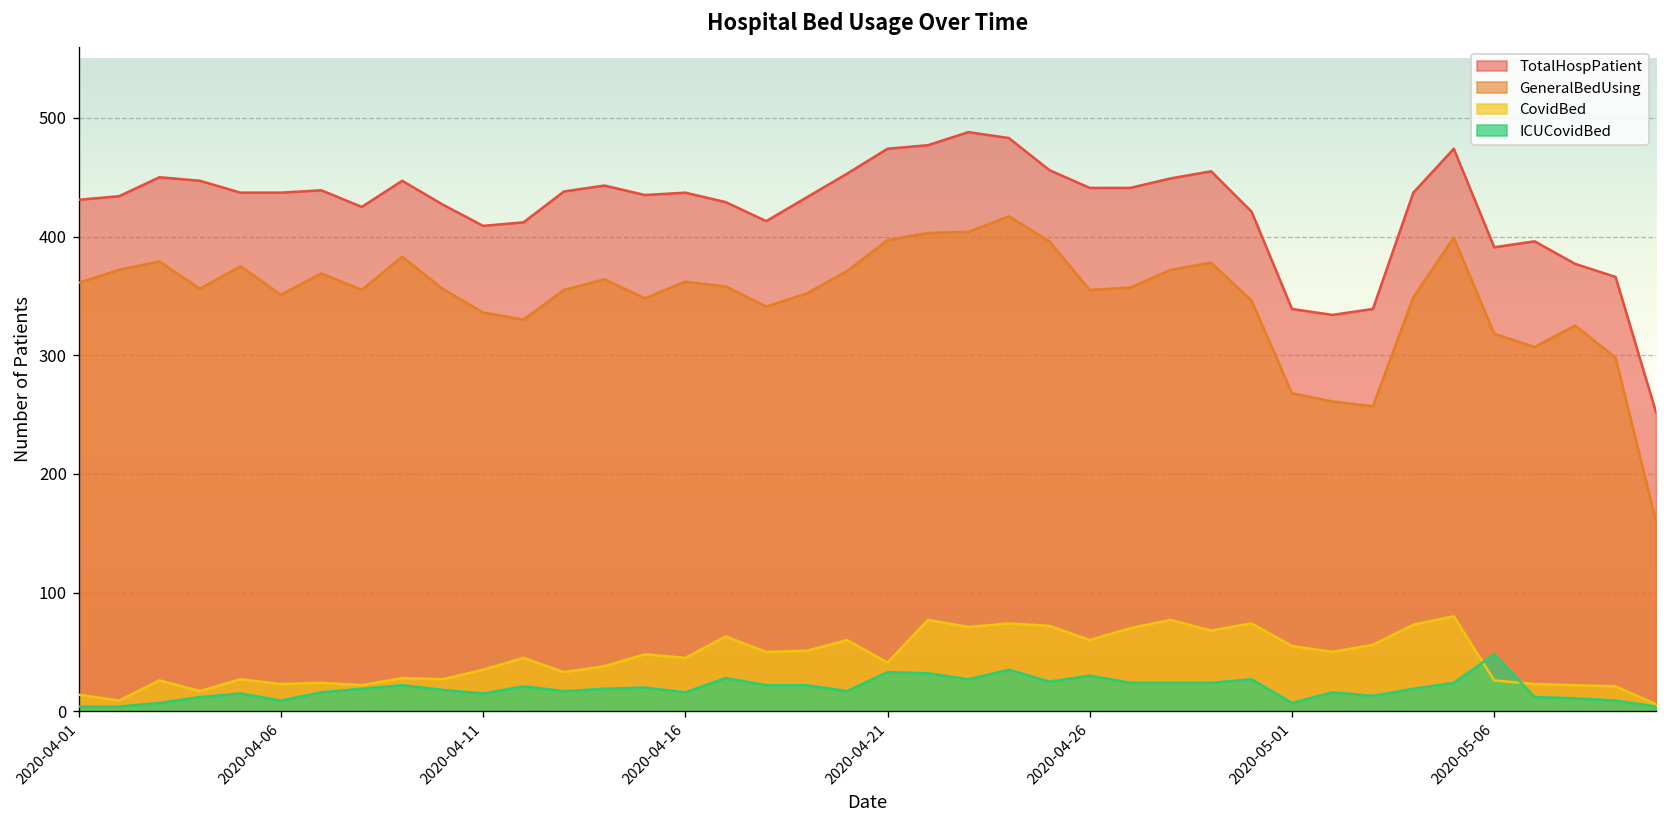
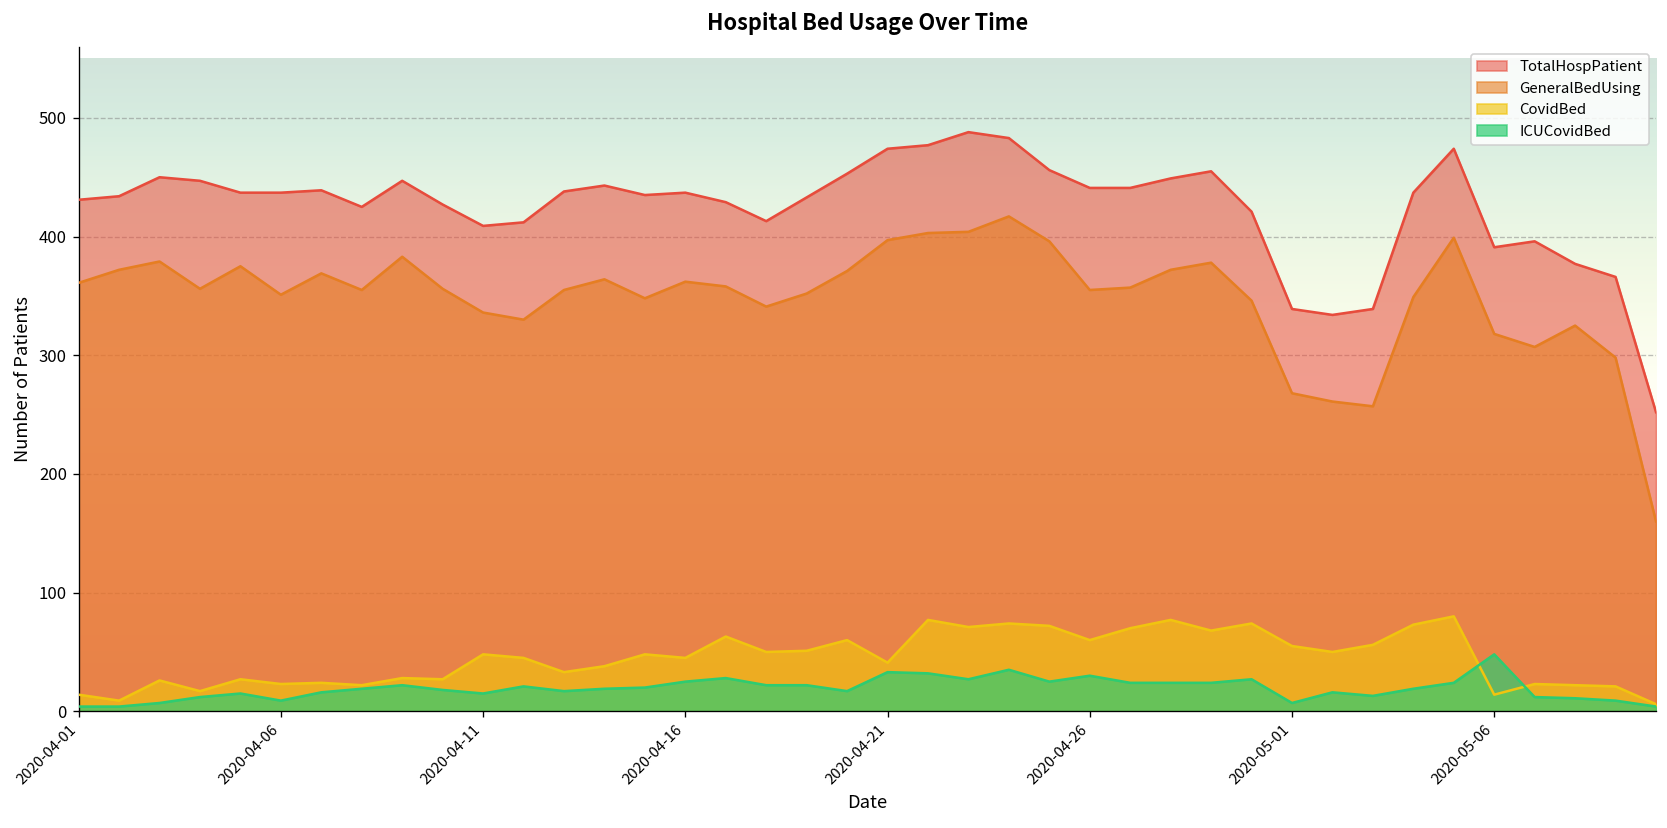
  {
    "CovidBed": {
      "2020-04-01": 10,
      "2020-04-06": 20,
-     "2020-04-11": 40,
+     "2020-04-11": 50,
      "2020-04-16": 50,
      "2020-04-21": 40,
      "2020-04-26": 60,
      "2020-05-01": 60,
-     "2020-05-06": 30
+     "2020-05-06": 10
    },
    "ICUCovidBed": {
      "2020-04-01": 0,
      "2020-04-06": 10,
      "2020-04-11": 20,
-     "2020-04-16": 20,
+     "2020-04-16": 30,
      "2020-04-21": 30,
      "2020-04-26": 30,
      "2020-05-01": 10,
      "2020-05-06": 50
    }
  }
